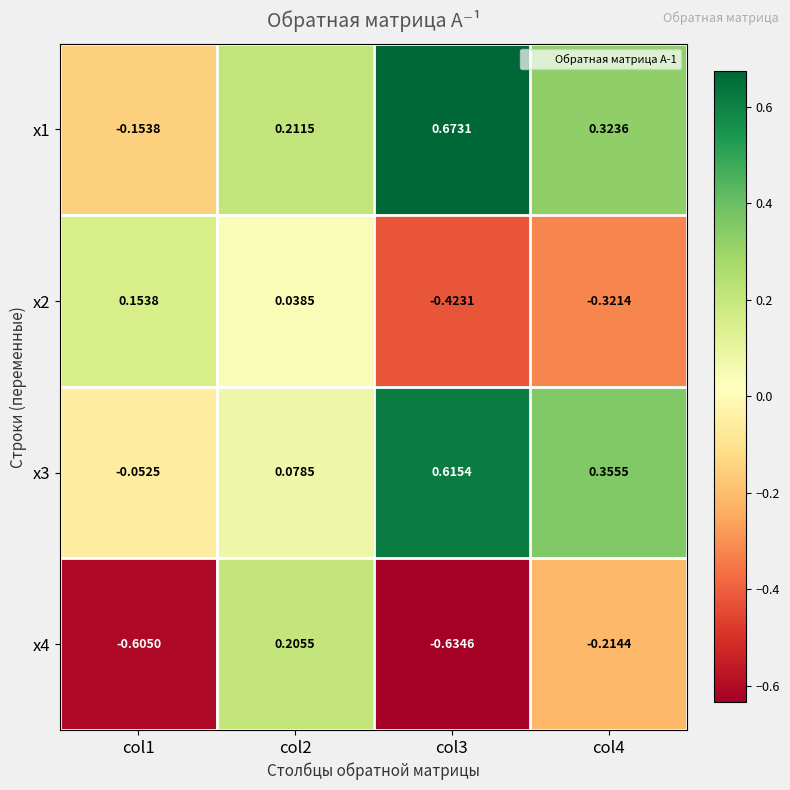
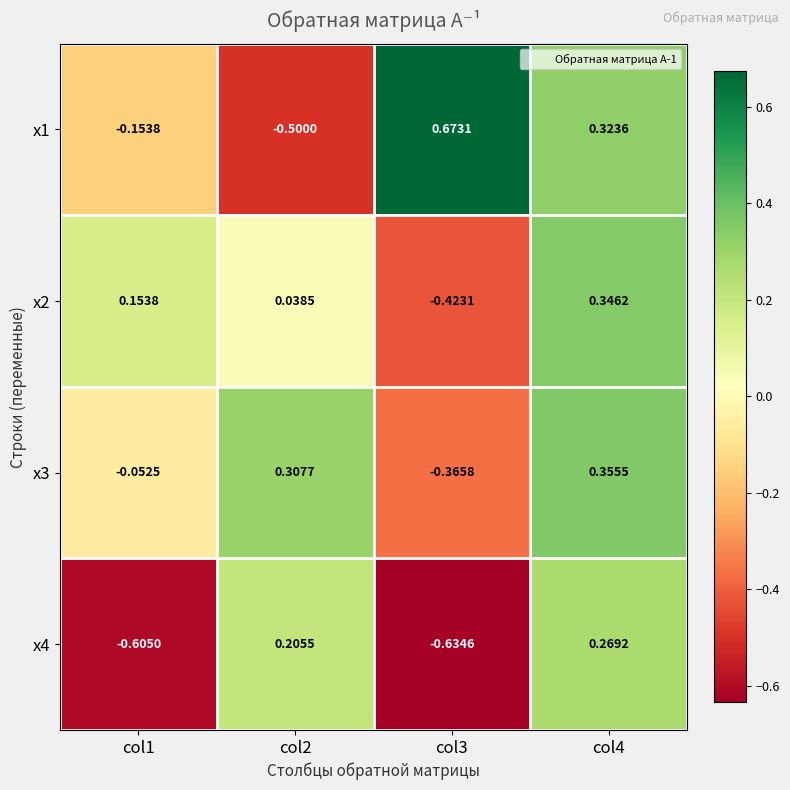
  {
    "x1": {
      "col1": -0.1538,
-     "col2": 0.2115,
+     "col2": -0.5000,
      "col3": 0.6731,
      "col4": 0.3236
    },
    "x2": {
      "col1": 0.1538,
      "col2": 0.0385,
      "col3": -0.4231,
-     "col4": -0.3214
+     "col4": 0.3462
    },
    "x3": {
      "col1": -0.0525,
-     "col2": 0.0785,
-     "col3": 0.6154,
+     "col2": 0.3077,
+     "col3": -0.3658,
      "col4": 0.3555
    },
    "x4": {
      "col1": -0.6050,
      "col2": 0.2055,
      "col3": -0.6346,
-     "col4": -0.2144
+     "col4": 0.2692
    }
  }
